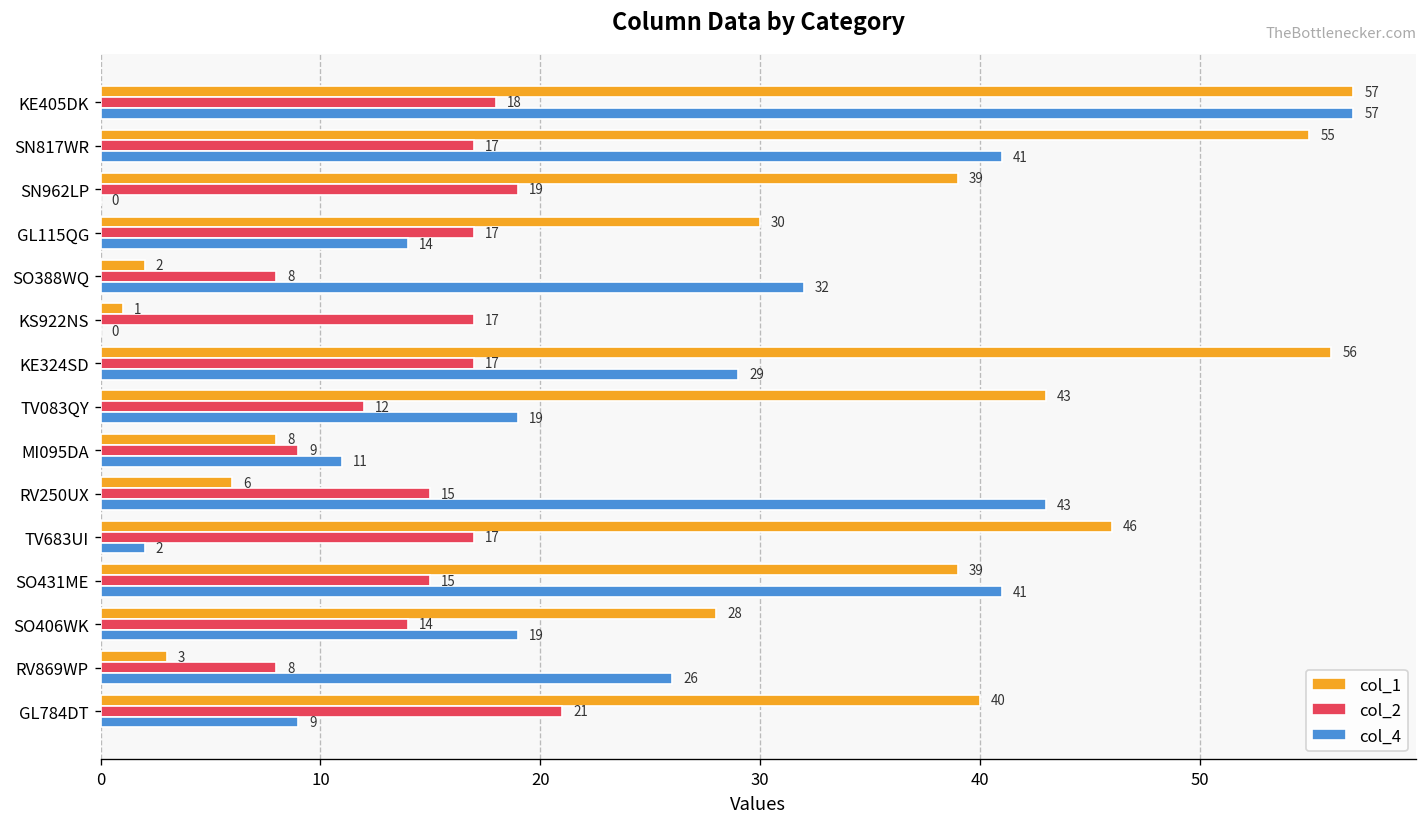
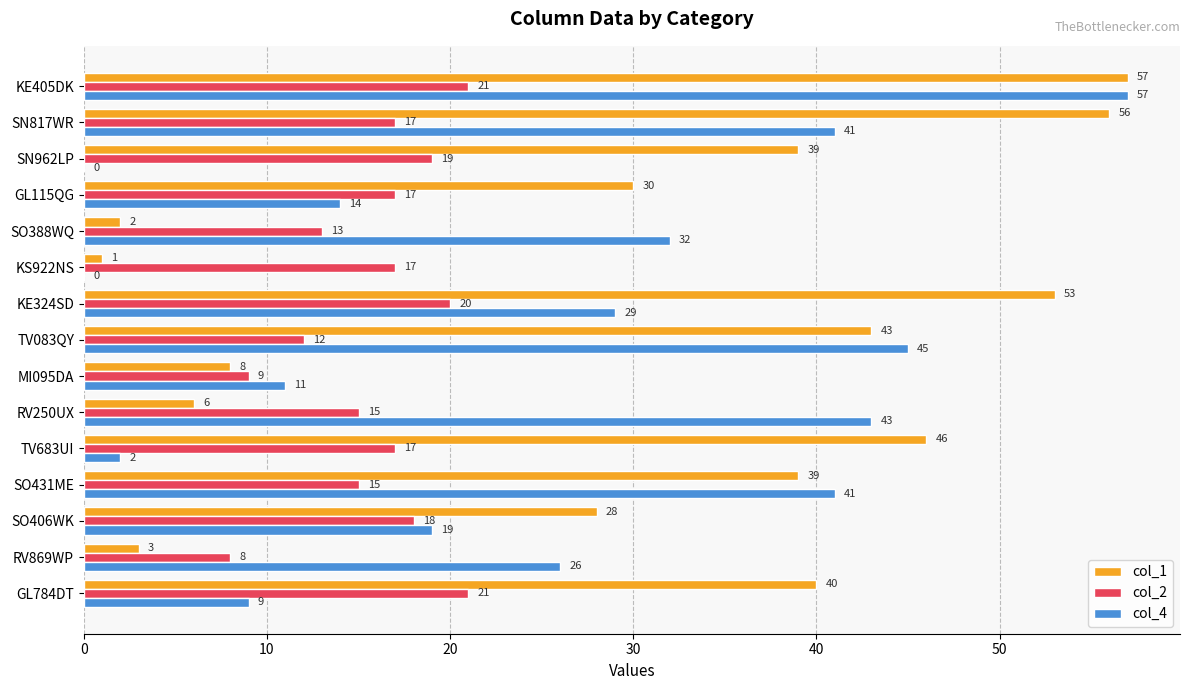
  {
    "col_1": {
      "KE405DK": 57,
-     "SN817WR": 55,
+     "SN817WR": 56,
      "SN962LP": 39,
      "GL115QG": 30,
      "SO388WQ": 2,
      "KS922NS": 1,
-     "KE324SD": 56,
+     "KE324SD": 53,
      "TV083QY": 43,
      "MI095DA": 8,
      "RV250UX": 6,
      "TV683UI": 46,
      "SO431ME": 39,
      "SO406WK": 28,
      "RV869WP": 3,
      "GL784DT": 40
    },
    "col_2": {
-     "KE405DK": 18,
+     "KE405DK": 21,
      "SN817WR": 17,
      "SN962LP": 19,
      "GL115QG": 17,
-     "SO388WQ": 8,
+     "SO388WQ": 13,
      "KS922NS": 17,
-     "KE324SD": 17,
+     "KE324SD": 20,
      "TV083QY": 12,
      "MI095DA": 9,
      "RV250UX": 15,
      "TV683UI": 17,
      "SO431ME": 15,
-     "SO406WK": 14,
+     "SO406WK": 18,
      "RV869WP": 8,
      "GL784DT": 21
    },
    "col_4": {
      "KE405DK": 57,
      "SN817WR": 41,
      "SN962LP": 0,
      "GL115QG": 14,
      "SO388WQ": 32,
      "KS922NS": 0,
      "KE324SD": 29,
-     "TV083QY": 19,
+     "TV083QY": 45,
      "MI095DA": 11,
      "RV250UX": 43,
      "TV683UI": 2,
      "SO431ME": 41,
      "SO406WK": 19,
      "RV869WP": 26,
      "GL784DT": 9
    }
  }
